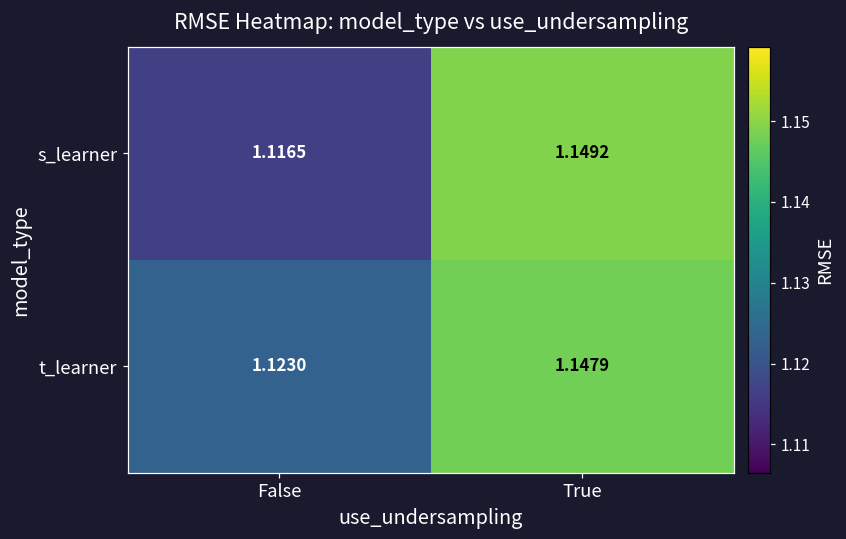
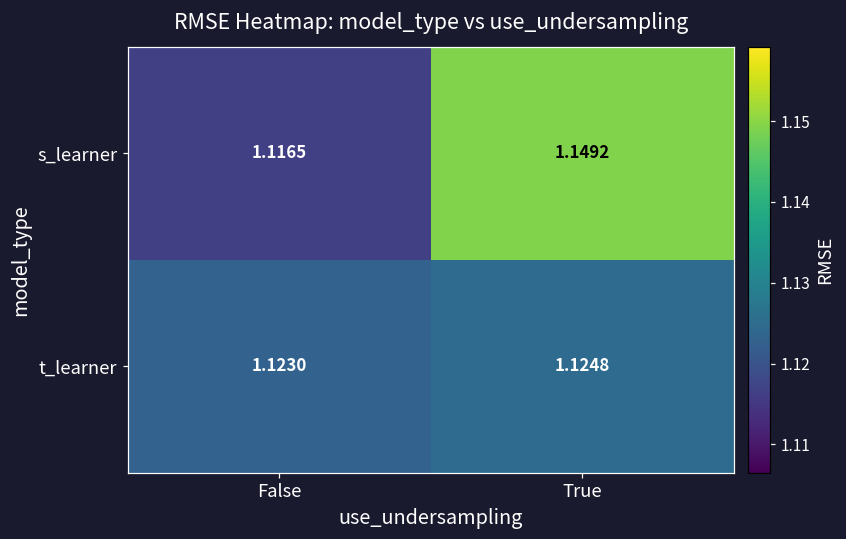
  {
    "s_learner": {
      "False": 1.1165,
      "True": 1.1492
    },
    "t_learner": {
      "False": 1.1230,
-     "True": 1.1479
+     "True": 1.1248
    }
  }
